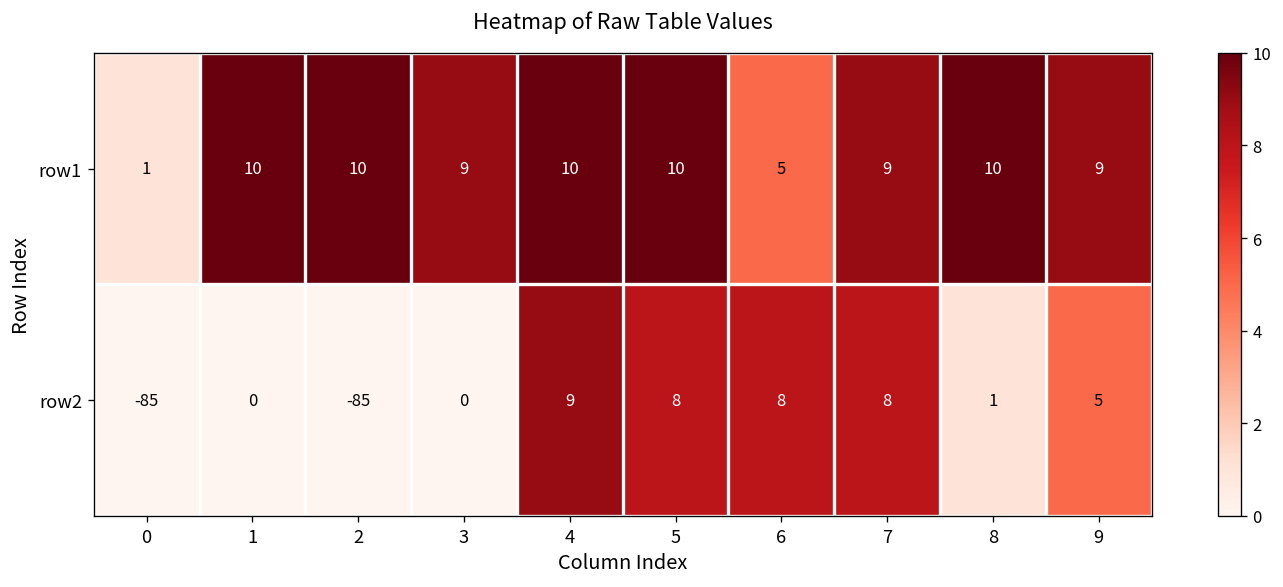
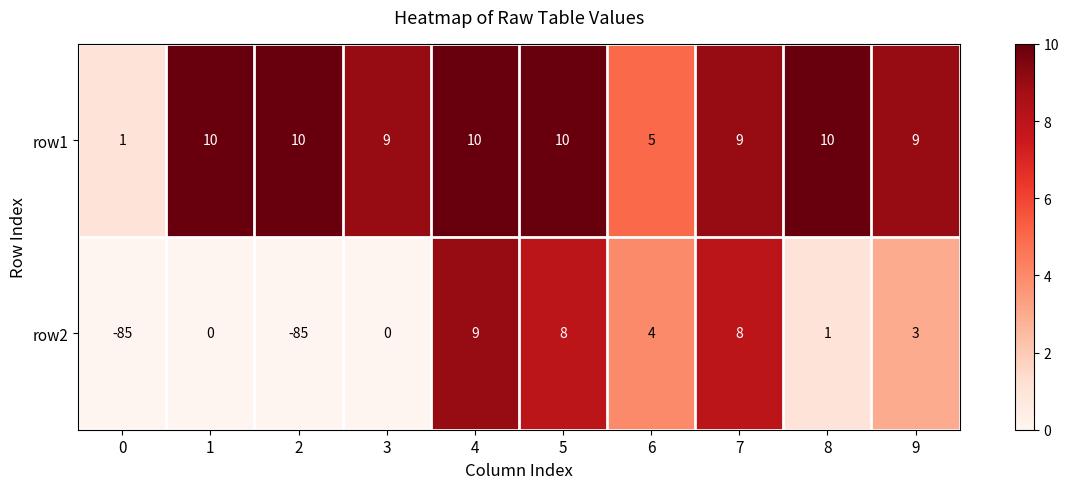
  {
    "row1": {
      "0": 1,
      "1": 10,
      "2": 10,
      "3": 9,
      "4": 10,
      "5": 10,
      "6": 5,
      "7": 9,
      "8": 10,
      "9": 9
    },
    "row2": {
      "0": -85,
      "1": 0,
      "2": -85,
      "3": 0,
      "4": 9,
      "5": 8,
-     "6": 8,
+     "6": 4,
      "7": 8,
      "8": 1,
-     "9": 5
+     "9": 3
    }
  }
